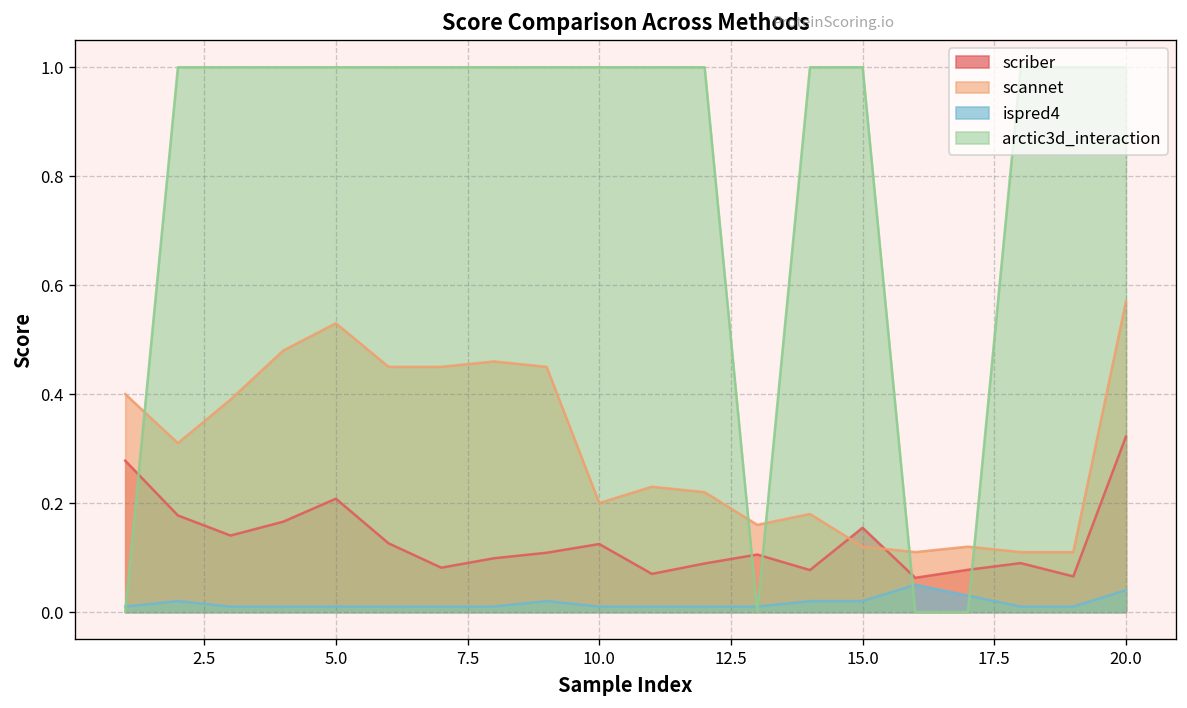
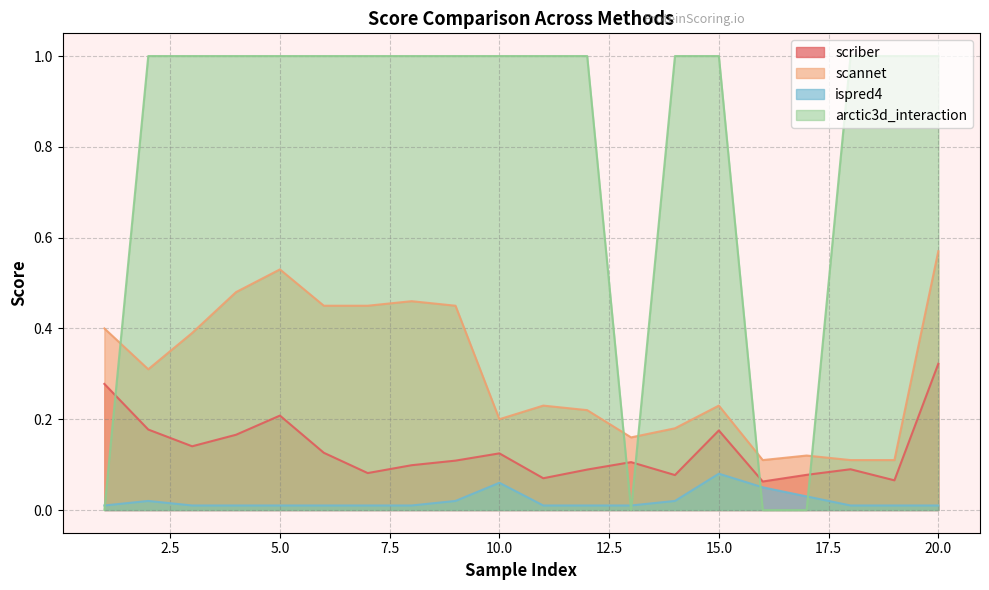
  {
    "scriber": {
      "5.0": 0.21,
      "10.0": 0.12,
-     "15.0": 0.15,
+     "15.0": 0.18,
      "20.0": 0.32
    },
    "scannet": {
      "5.0": 0.53,
      "10.0": 0.20,
-     "15.0": 0.12,
+     "15.0": 0.23,
      "20.0": 0.57
    },
    "ispred4": {
      "5.0": 0.01,
-     "10.0": 0.01,
-     "15.0": 0.02,
-     "20.0": 0.04
+     "10.0": 0.06,
+     "15.0": 0.08,
+     "20.0": 0.01
    },
    "arctic3d_interaction": {
      "5.0": 1.00,
      "10.0": 1.00,
      "15.0": 1.00
    }
  }
